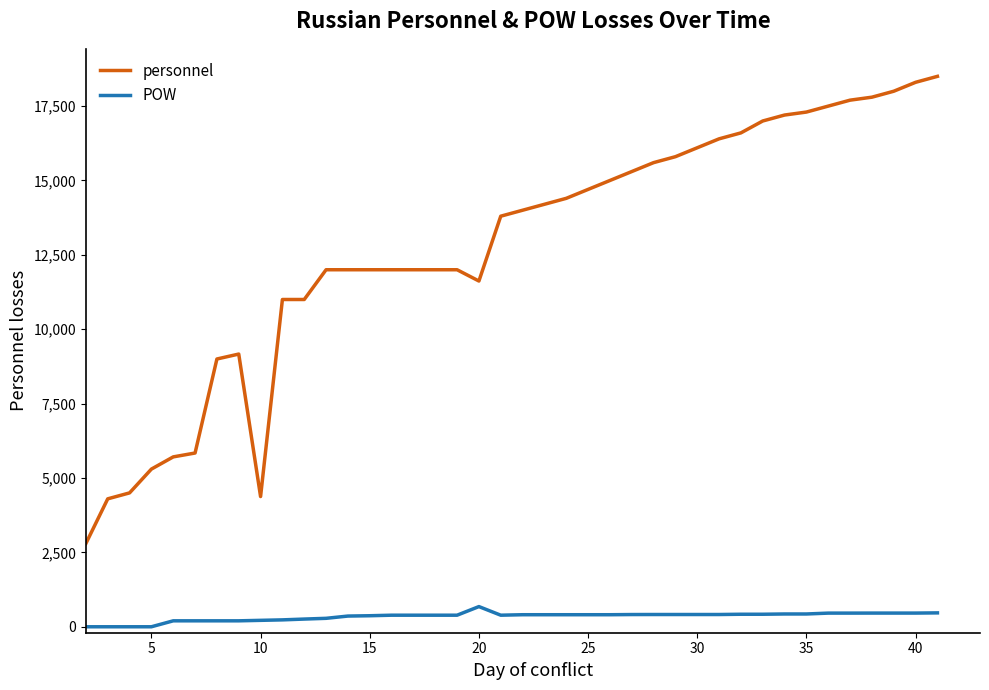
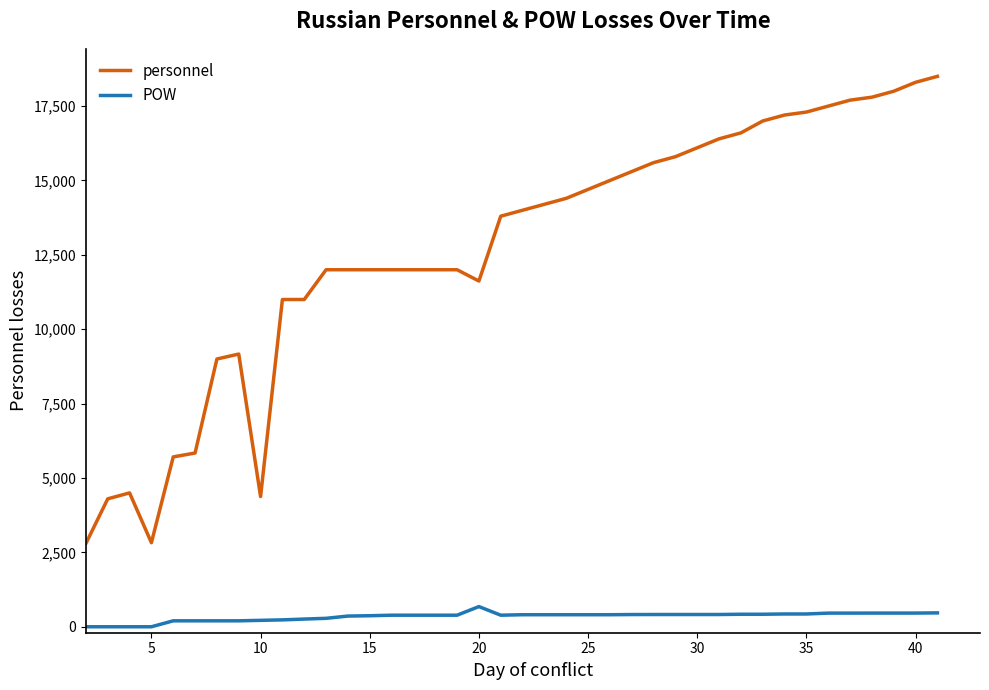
  {
    "personnel": {
-     "5": "5,300",
+     "5": "2,800",
      "10": "4,400",
      "15": "12,000",
      "20": "11,600",
      "25": "14,700",
      "30": "16,100",
      "35": "17,300",
      "40": "18,300"
    },
    "POW": {
      "5": "0",
      "10": "200",
      "15": "400",
      "20": "700",
      "25": "400",
      "30": "400",
      "35": "400",
      "40": "500"
    }
  }
